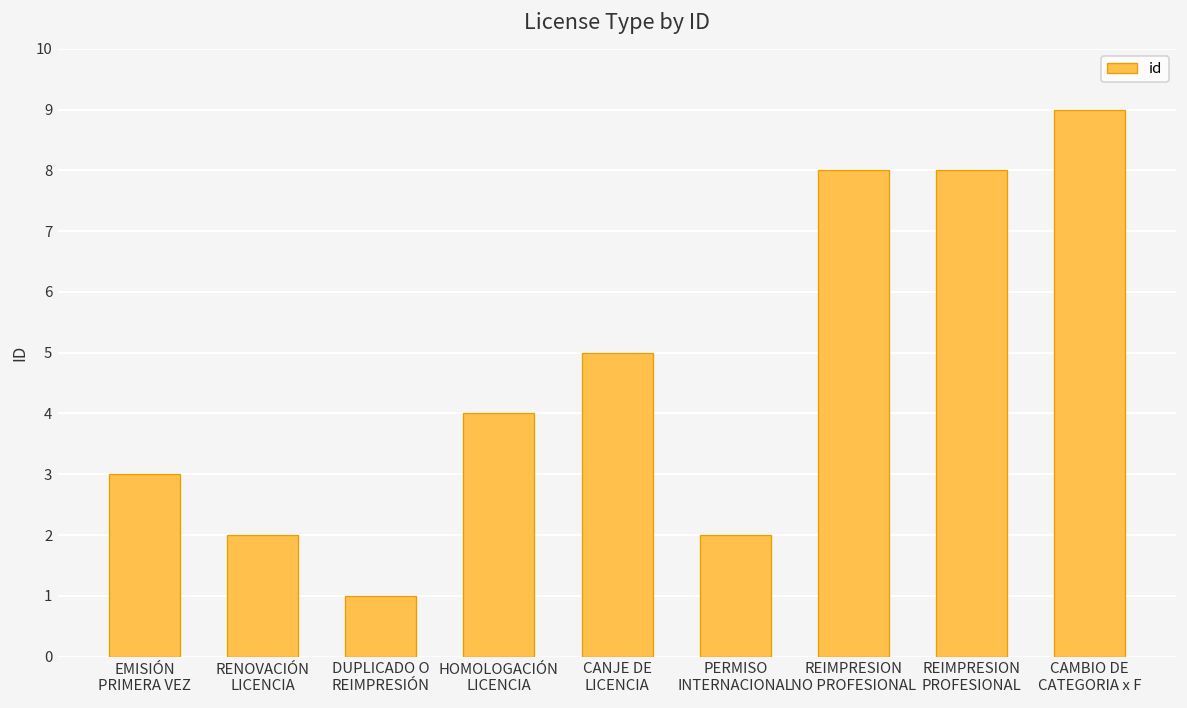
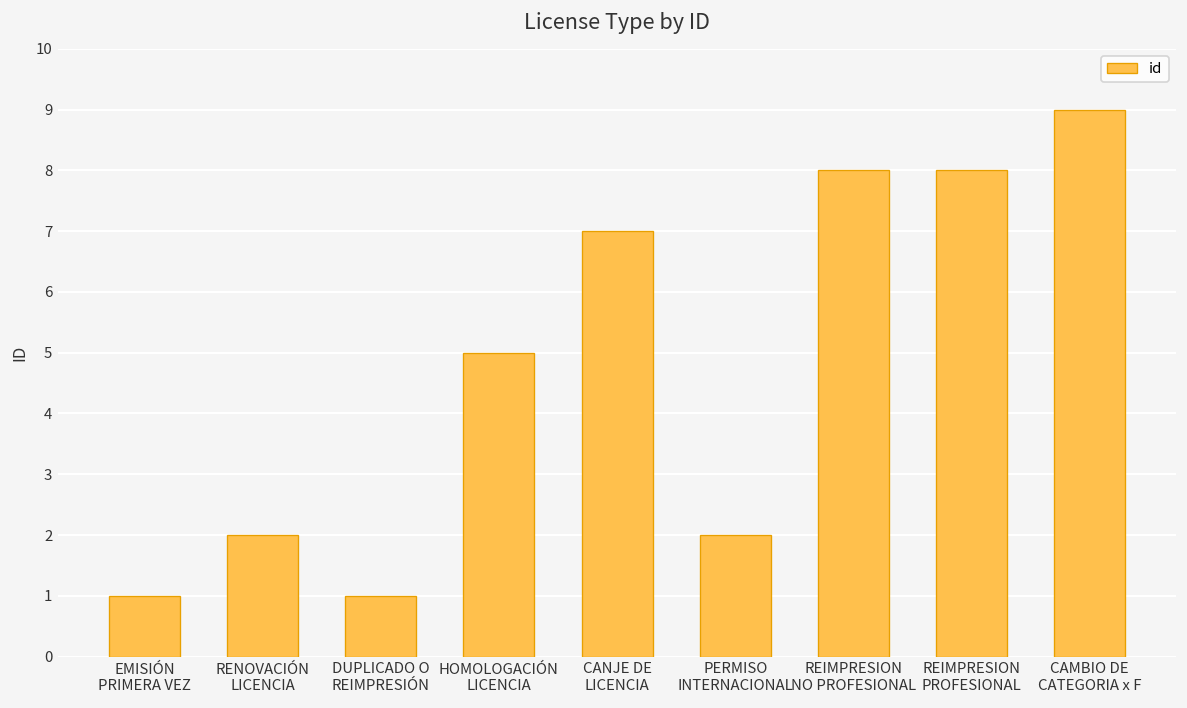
  {
-   "EMISIÓN PRIMERA VEZ": 3,
+   "EMISIÓN PRIMERA VEZ": 1,
    "RENOVACIÓN LICENCIA": 2,
    "DUPLICADO O REIMPRESIÓN": 1,
-   "HOMOLOGACIÓN LICENCIA": 4,
-   "CANJE DE LICENCIA": 5,
+   "HOMOLOGACIÓN LICENCIA": 5,
+   "CANJE DE LICENCIA": 7,
    "PERMISO INTERNACIONAL": 2,
    "REIMPRESION NO PROFESIONAL": 8,
    "REIMPRESION PROFESIONAL": 8,
    "CAMBIO DE CATEGORIA x F": 9
  }
